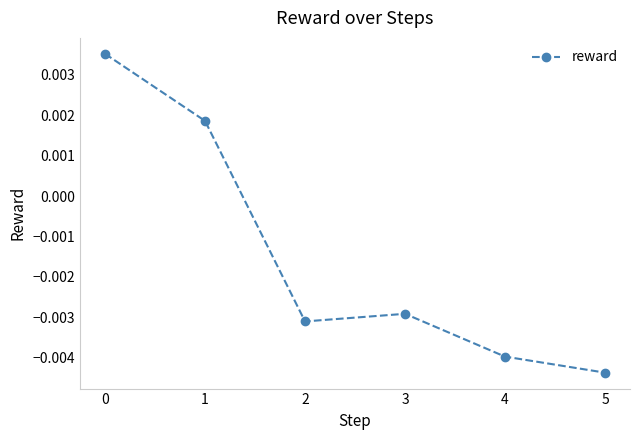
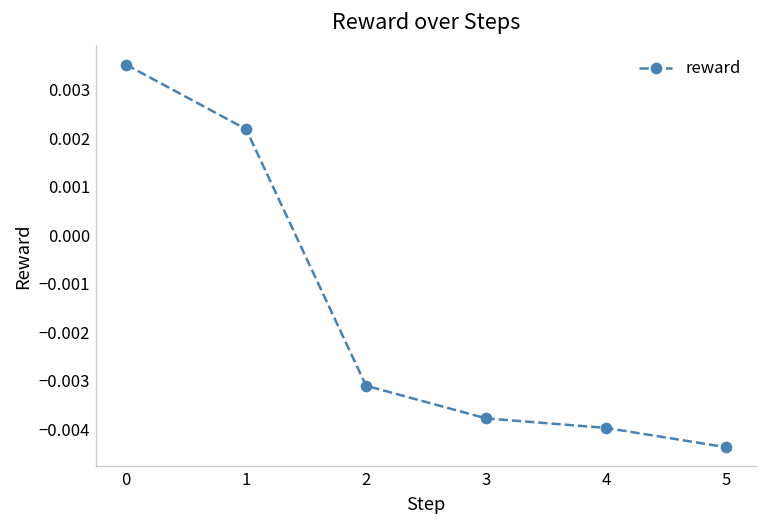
  {
    "0": 0.0035,
-   "1": 0.0019,
+   "1": 0.0022,
    "2": -0.0031,
-   "3": -0.0029,
+   "3": -0.0038,
    "4": -0.0040,
    "5": -0.0044
  }
